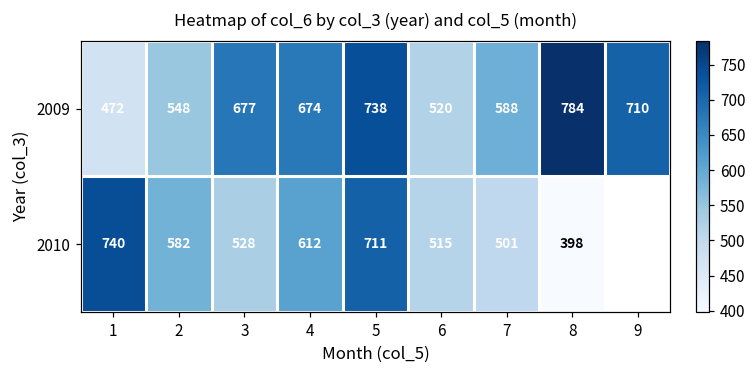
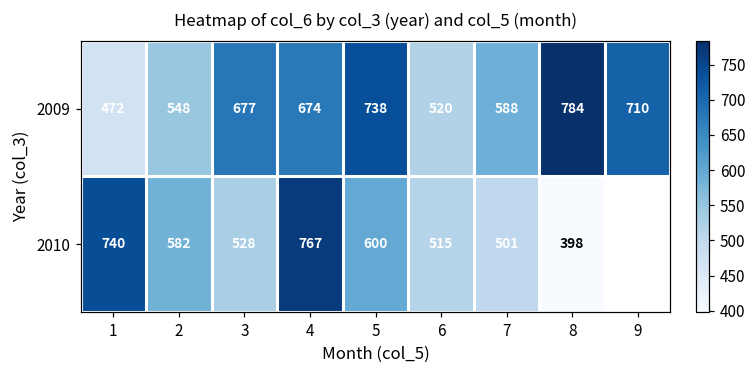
  {
    "2009": {
      "2": 548,
      "3": 677,
      "4": 674,
      "5": 738,
      "6": 520,
      "7": 588,
      "8": 784,
      "9": 710
    },
    "2010": {
      "1": 740,
      "2": 582,
      "3": 528,
-     "4": 612,
-     "5": 711,
+     "4": 767,
+     "5": 600,
      "6": 515,
      "7": 501,
      "8": 398
    }
  }
